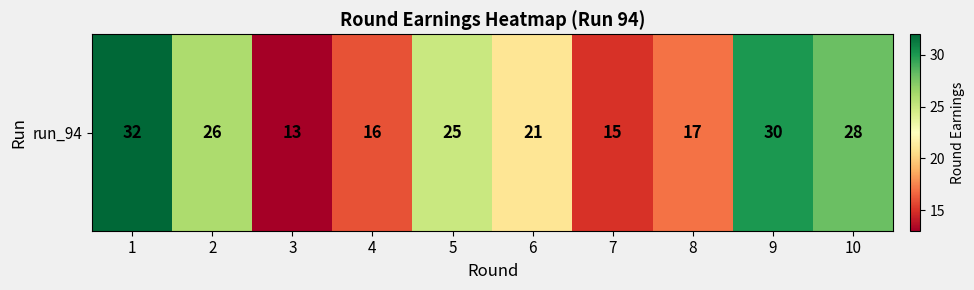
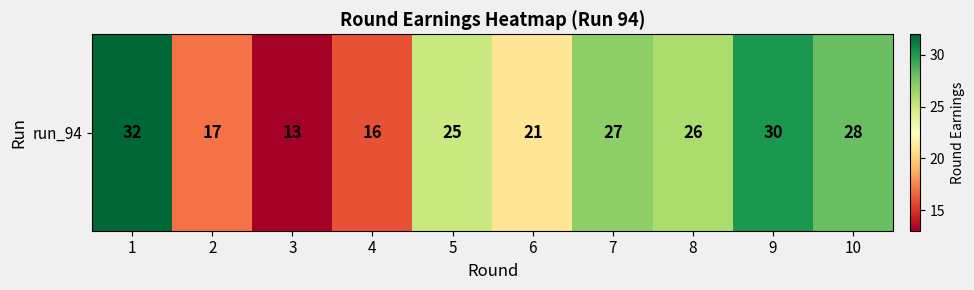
  {
    "run_94": {
      "1": 32,
-     "2": 26,
+     "2": 17,
      "3": 13,
      "4": 16,
      "5": 25,
      "6": 21,
-     "7": 15,
-     "8": 17,
+     "7": 27,
+     "8": 26,
      "9": 30,
      "10": 28
    }
  }
